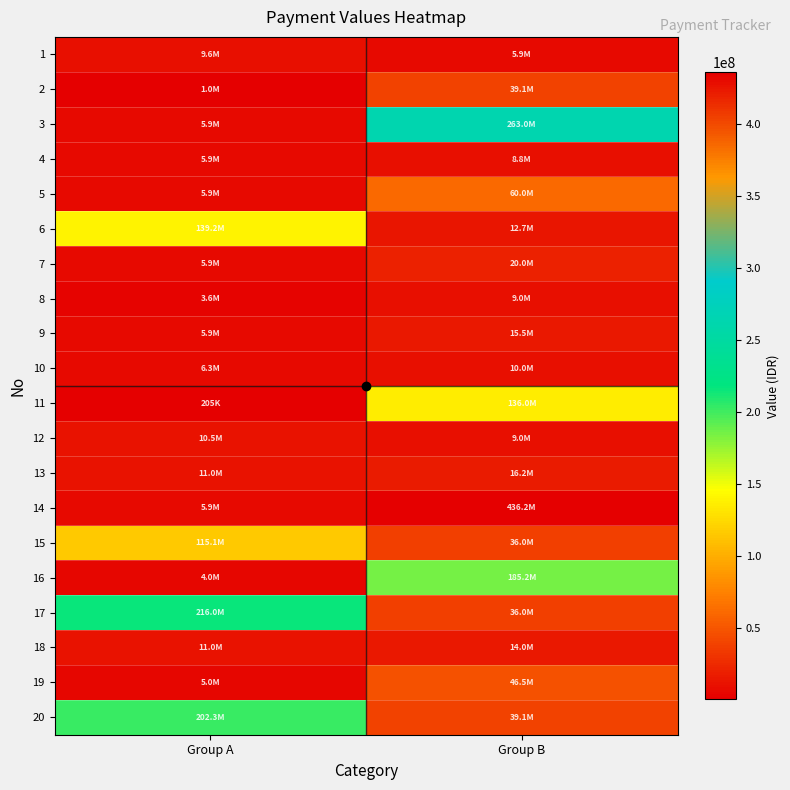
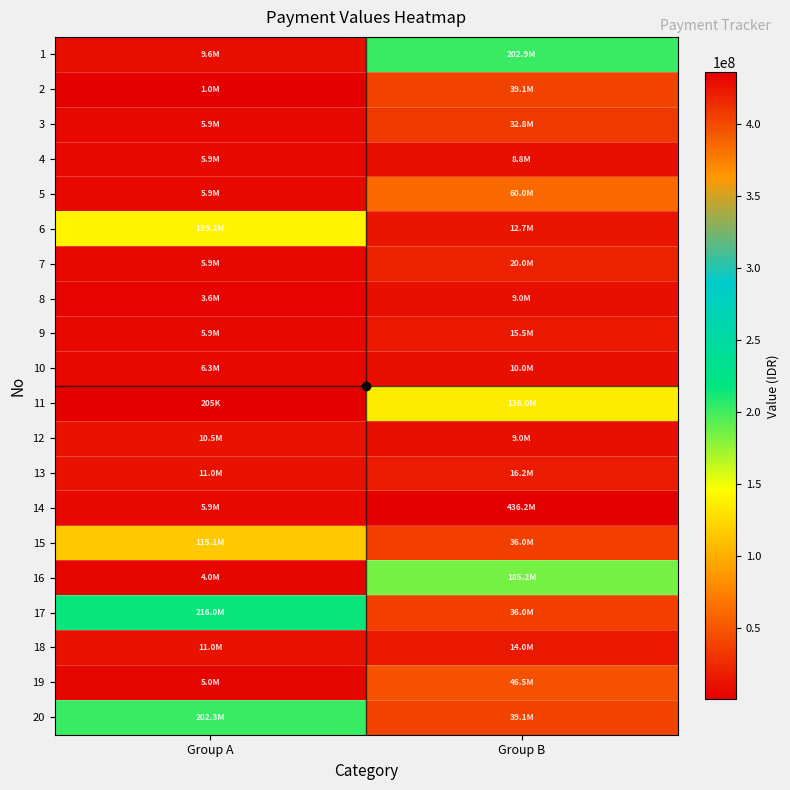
  {
    "1": {
      "Group A": "9.6M",
-     "Group B": "5.9M"
+     "Group B": "202.9M"
    },
    "2": {
      "Group A": "1.0M",
      "Group B": "39.1M"
    },
    "3": {
      "Group A": "5.9M",
-     "Group B": "263.0M"
+     "Group B": "32.8M"
    },
    "4": {
      "Group A": "5.9M",
      "Group B": "8.8M"
    },
    "5": {
      "Group A": "5.9M",
      "Group B": "60.0M"
    },
    "6": {
      "Group A": "139.2M",
      "Group B": "12.7M"
    },
    "7": {
      "Group A": "5.9M",
      "Group B": "20.0M"
    },
    "8": {
      "Group A": "3.6M",
      "Group B": "9.0M"
    },
    "9": {
      "Group A": "5.9M",
      "Group B": "15.5M"
    },
    "10": {
      "Group A": "6.3M",
      "Group B": "10.0M"
    },
    "11": {
      "Group A": "205K",
      "Group B": "136.0M"
    },
    "12": {
      "Group A": "10.5M",
      "Group B": "9.0M"
    },
    "13": {
      "Group A": "11.0M",
      "Group B": "16.2M"
    },
    "14": {
      "Group A": "5.9M",
      "Group B": "436.2M"
    },
    "15": {
      "Group A": "115.1M",
      "Group B": "36.0M"
    },
    "16": {
      "Group A": "4.0M",
      "Group B": "185.2M"
    },
    "17": {
      "Group A": "216.0M",
      "Group B": "36.0M"
    },
    "18": {
      "Group A": "11.0M",
      "Group B": "14.0M"
    },
    "19": {
      "Group A": "5.0M",
      "Group B": "46.5M"
    },
    "20": {
      "Group A": "202.3M",
      "Group B": "39.1M"
    }
  }
